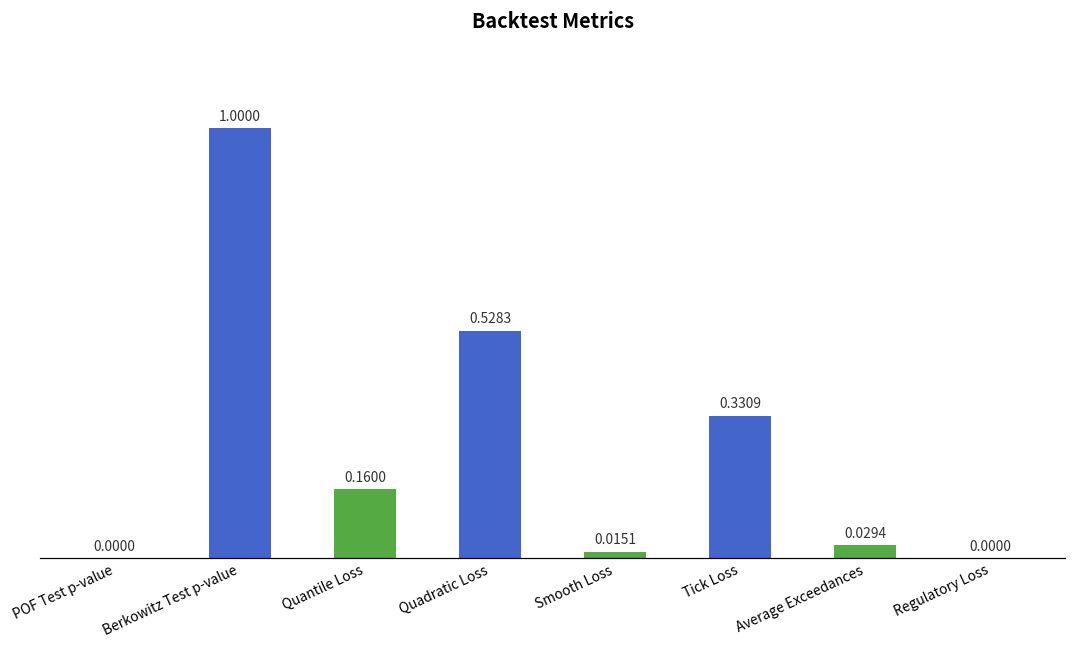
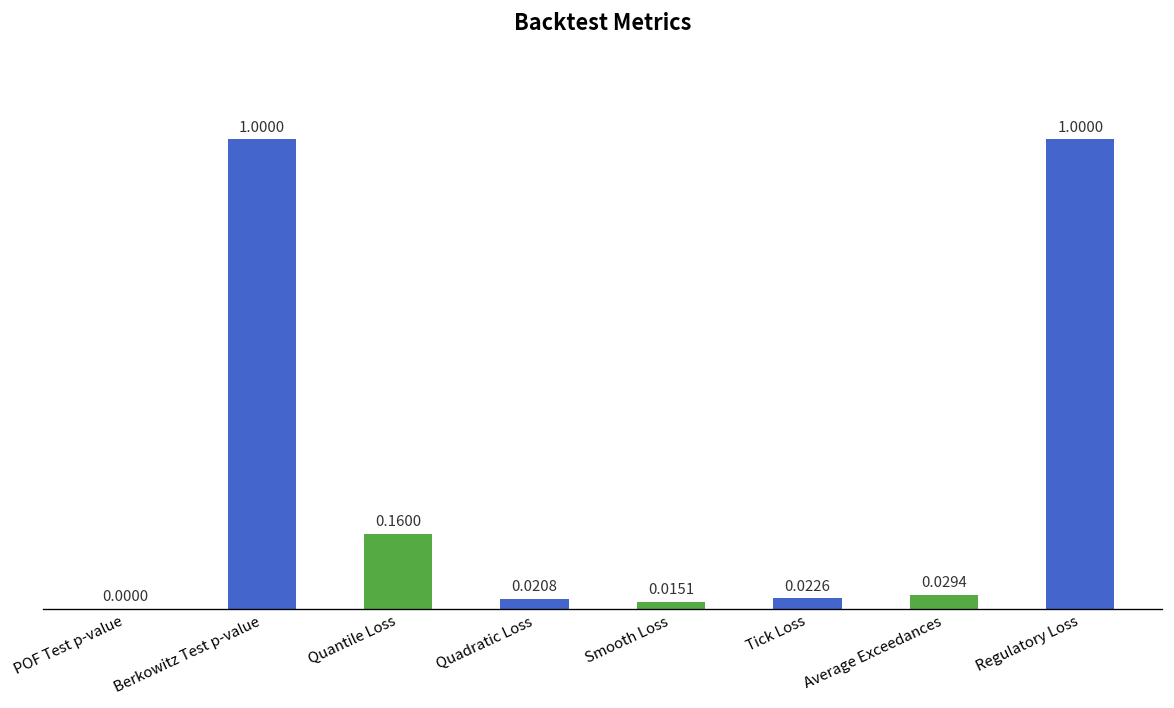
  {
    "POF Test p-value": 0.0000,
    "Berkowitz Test p-value": 1.0000,
    "Quantile Loss": 0.1600,
-   "Quadratic Loss": 0.5283,
+   "Quadratic Loss": 0.0208,
    "Smooth Loss": 0.0151,
-   "Tick Loss": 0.3309,
+   "Tick Loss": 0.0226,
    "Average Exceedances": 0.0294,
-   "Regulatory Loss": 0.0000
+   "Regulatory Loss": 1.0000
  }
